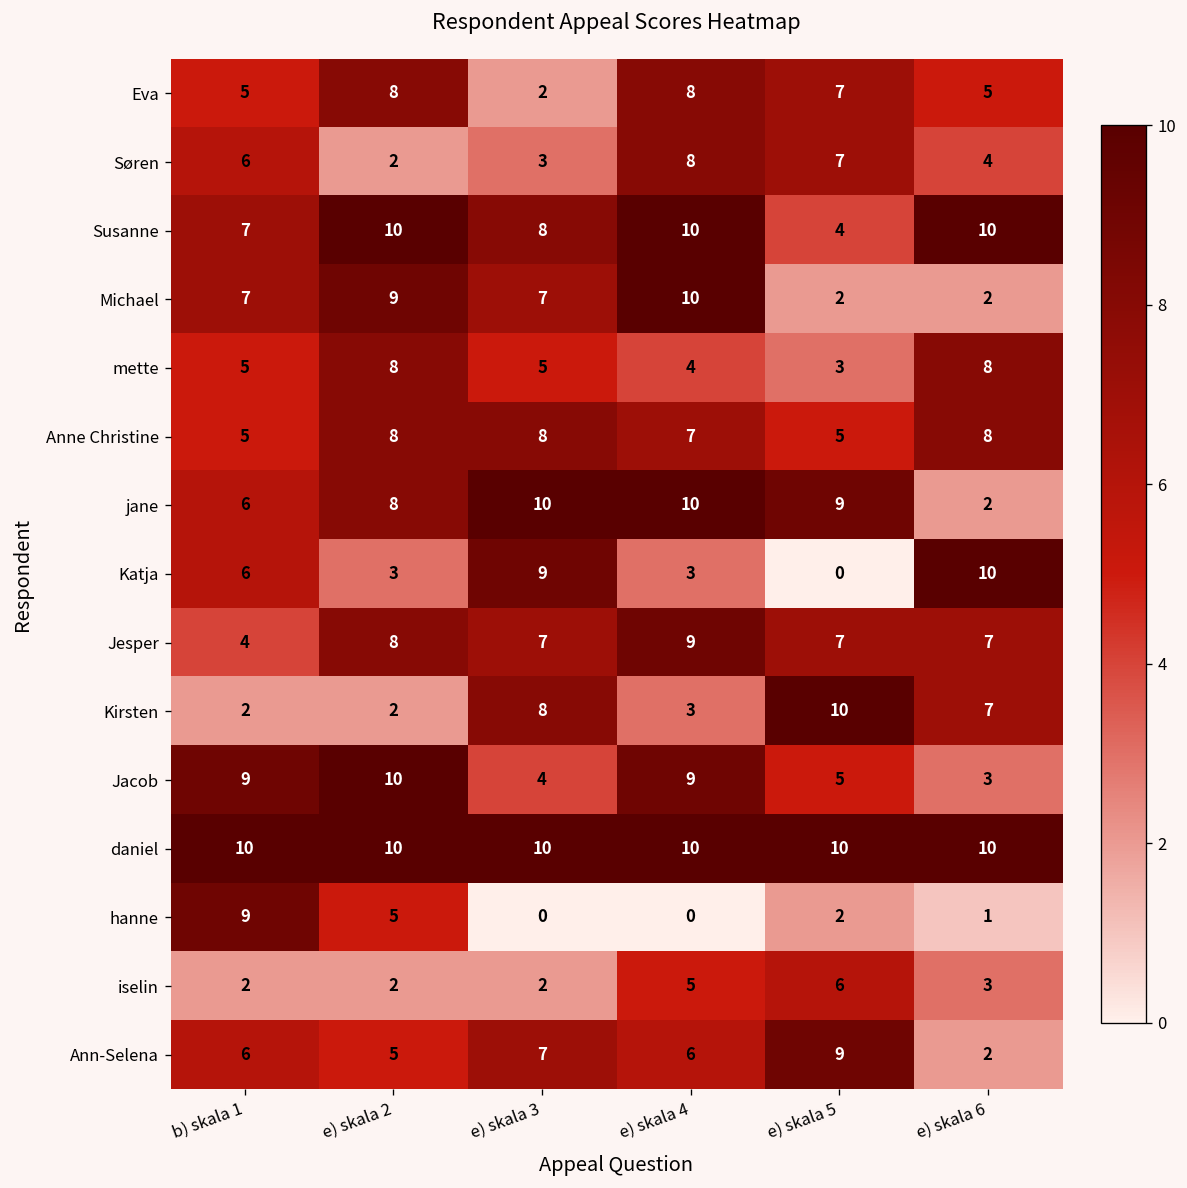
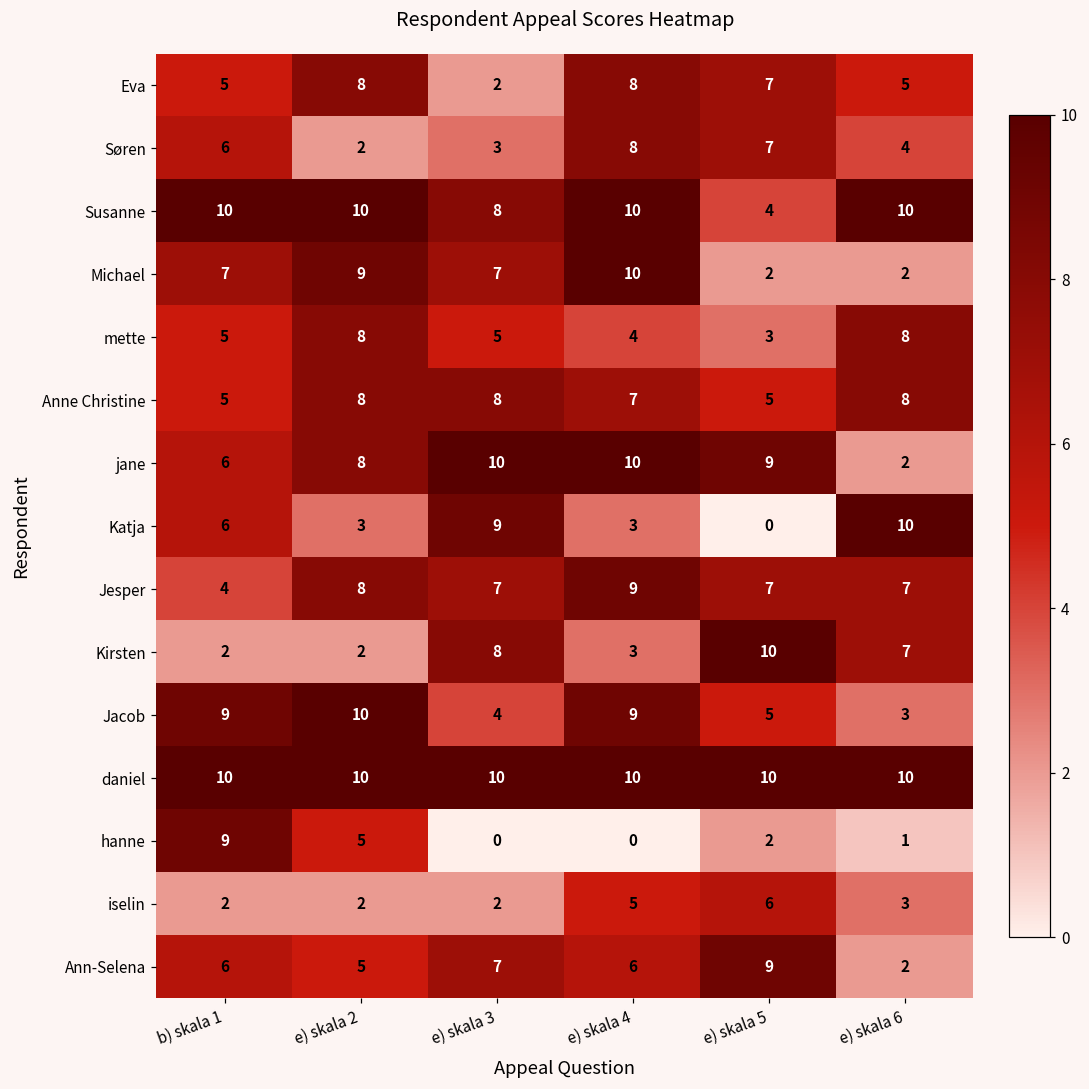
  {
    "Eva": {
      "b) skala 1": 5,
      "e) skala 2": 8,
      "e) skala 3": 2,
      "e) skala 4": 8,
      "e) skala 5": 7,
      "e) skala 6": 5
    },
    "Søren": {
      "b) skala 1": 6,
      "e) skala 2": 2,
      "e) skala 3": 3,
      "e) skala 4": 8,
      "e) skala 5": 7,
      "e) skala 6": 4
    },
    "Susanne": {
-     "b) skala 1": 7,
+     "b) skala 1": 10,
      "e) skala 2": 10,
      "e) skala 3": 8,
      "e) skala 4": 10,
      "e) skala 5": 4,
      "e) skala 6": 10
    },
    "Michael": {
      "b) skala 1": 7,
      "e) skala 2": 9,
      "e) skala 3": 7,
      "e) skala 4": 10,
      "e) skala 5": 2,
      "e) skala 6": 2
    },
    "mette": {
      "b) skala 1": 5,
      "e) skala 2": 8,
      "e) skala 3": 5,
      "e) skala 4": 4,
      "e) skala 5": 3,
      "e) skala 6": 8
    },
    "Anne Christine": {
      "b) skala 1": 5,
      "e) skala 2": 8,
      "e) skala 3": 8,
      "e) skala 4": 7,
      "e) skala 5": 5,
      "e) skala 6": 8
    },
    "jane": {
      "b) skala 1": 6,
      "e) skala 2": 8,
      "e) skala 3": 10,
      "e) skala 4": 10,
      "e) skala 5": 9,
      "e) skala 6": 2
    },
    "Katja": {
      "b) skala 1": 6,
      "e) skala 2": 3,
      "e) skala 3": 9,
      "e) skala 4": 3,
      "e) skala 5": 0,
      "e) skala 6": 10
    },
    "Jesper": {
      "b) skala 1": 4,
      "e) skala 2": 8,
      "e) skala 3": 7,
      "e) skala 4": 9,
      "e) skala 5": 7,
      "e) skala 6": 7
    },
    "Kirsten": {
      "b) skala 1": 2,
      "e) skala 2": 2,
      "e) skala 3": 8,
      "e) skala 4": 3,
      "e) skala 5": 10,
      "e) skala 6": 7
    },
    "Jacob": {
      "b) skala 1": 9,
      "e) skala 2": 10,
      "e) skala 3": 4,
      "e) skala 4": 9,
      "e) skala 5": 5,
      "e) skala 6": 3
    },
    "daniel": {
      "b) skala 1": 10,
      "e) skala 2": 10,
      "e) skala 3": 10,
      "e) skala 4": 10,
      "e) skala 5": 10,
      "e) skala 6": 10
    },
    "hanne": {
      "b) skala 1": 9,
      "e) skala 2": 5,
      "e) skala 3": 0,
      "e) skala 4": 0,
      "e) skala 5": 2,
      "e) skala 6": 1
    },
    "iselin": {
      "b) skala 1": 2,
      "e) skala 2": 2,
      "e) skala 3": 2,
      "e) skala 4": 5,
      "e) skala 5": 6,
      "e) skala 6": 3
    },
    "Ann-Selena": {
      "b) skala 1": 6,
      "e) skala 2": 5,
      "e) skala 3": 7,
      "e) skala 4": 6,
      "e) skala 5": 9,
      "e) skala 6": 2
    }
  }
